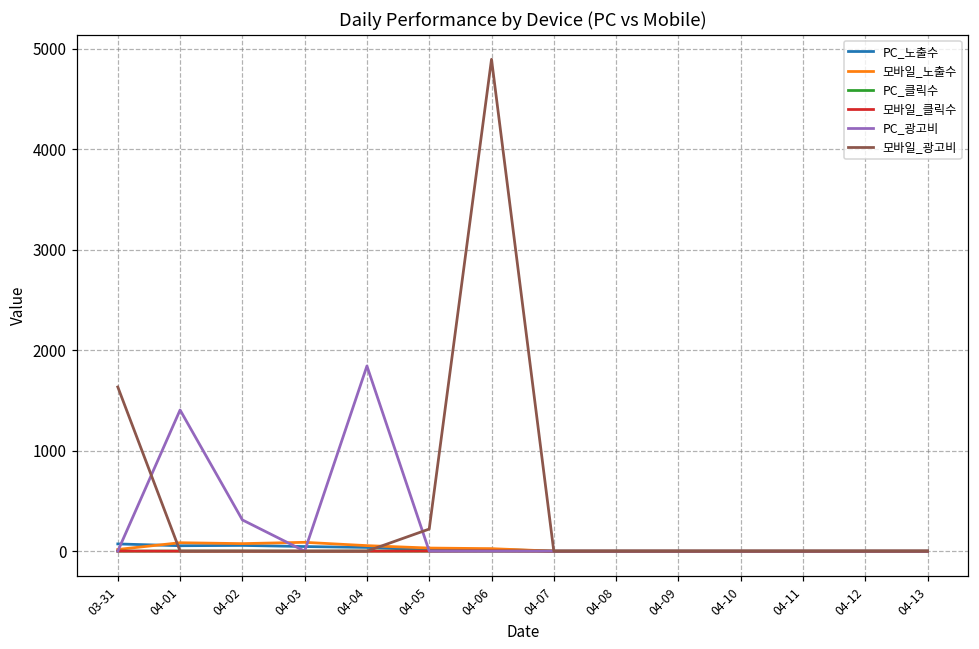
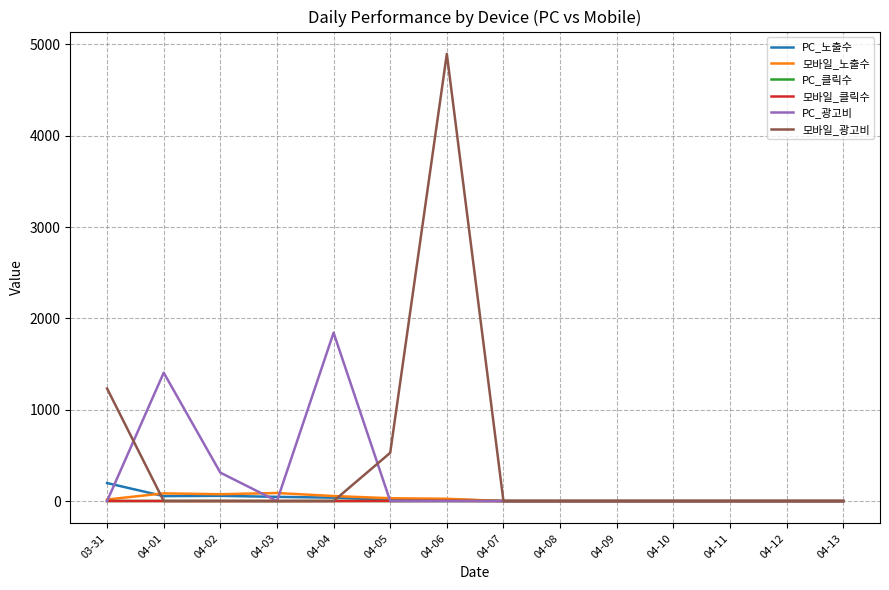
  {
    "PC_노출수": {
-     "03-31": 100,
+     "03-31": 200,
      "04-01": 100,
      "04-03": 0
    },
    "모바일_노출수": {
      "04-01": 100,
      "04-03": 100
    },
    "PC_광고비": {
      "04-01": 1400,
      "04-02": 300,
      "04-04": 1800
    },
    "모바일_광고비": {
-     "03-31": 1600,
-     "04-05": 200,
+     "03-31": 1200,
+     "04-05": 500,
      "04-06": 4900
    }
  }
